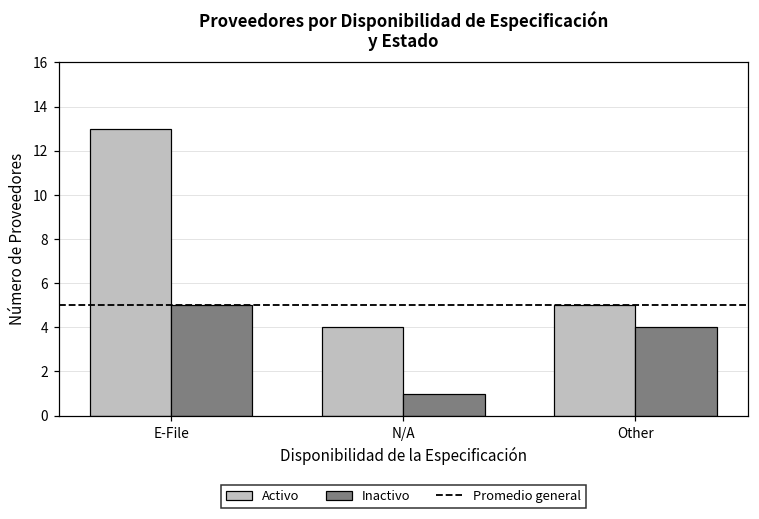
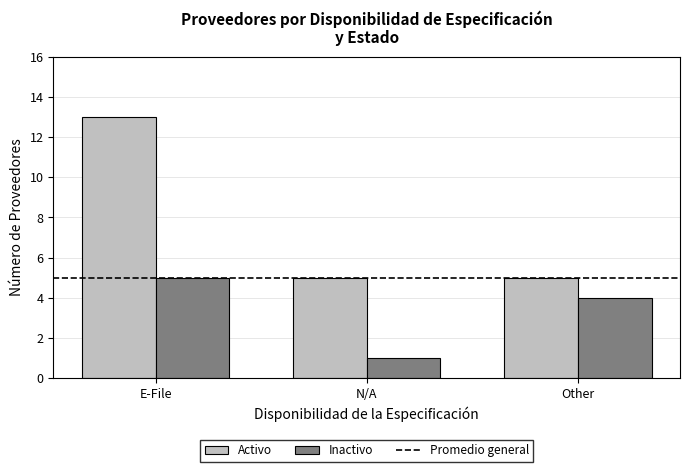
  {
    "Activo": {
      "E-File": 13,
-     "N/A": 4,
+     "N/A": 5,
      "Other": 5
    },
    "Inactivo": {
      "E-File": 5,
      "N/A": 1,
      "Other": 4
    }
  }
